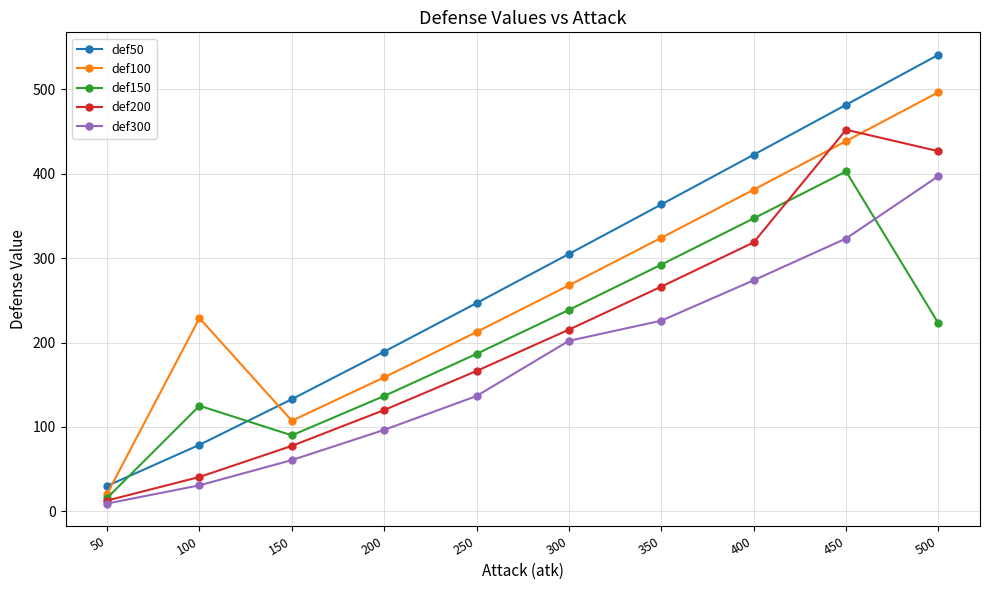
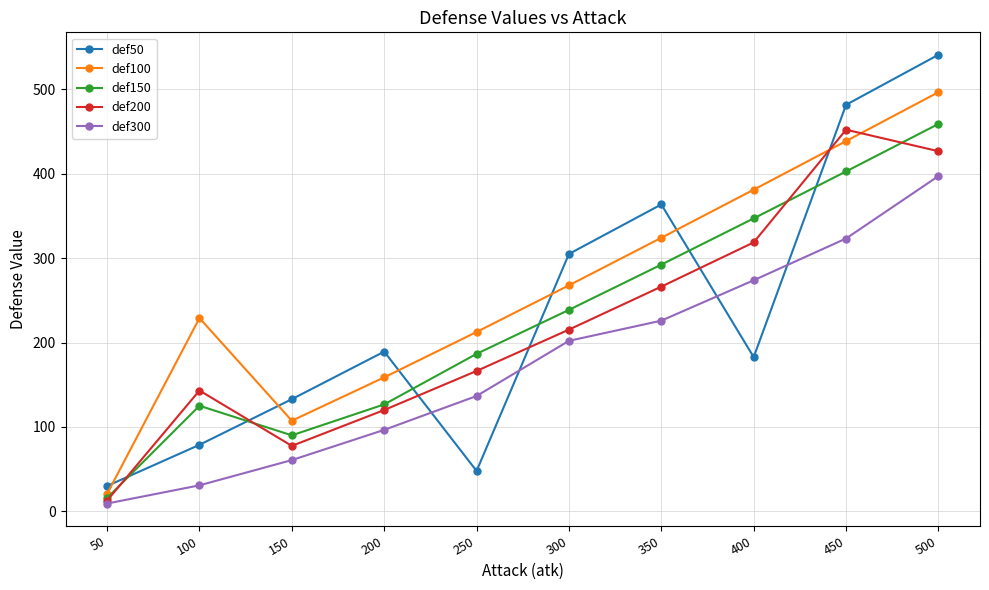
  {
    "def50": {
      "50": 30,
      "100": 80,
      "150": 130,
      "200": 190,
-     "250": 250,
+     "250": 50,
      "300": 310,
      "350": 360,
-     "400": 420,
+     "400": 180,
      "450": 480,
      "500": 540
    },
    "def100": {
      "50": 20,
      "100": 230,
      "150": 110,
      "200": 160,
      "250": 210,
      "300": 270,
      "350": 320,
      "400": 380,
      "450": 440,
      "500": 500
    },
    "def150": {
      "50": 20,
      "100": 130,
      "150": 90,
-     "200": 140,
+     "200": 130,
      "250": 190,
      "300": 240,
      "350": 290,
      "400": 350,
      "450": 400,
-     "500": 220
+     "500": 460
    },
    "def200": {
      "50": 10,
-     "100": 40,
+     "100": 140,
      "150": 80,
      "200": 120,
      "250": 170,
      "300": 220,
      "350": 270,
      "400": 320,
      "450": 450,
      "500": 430
    },
    "def300": {
      "50": 10,
      "100": 30,
      "150": 60,
      "200": 100,
      "250": 140,
      "300": 200,
      "350": 230,
      "400": 270,
      "450": 320,
      "500": 400
    }
  }
